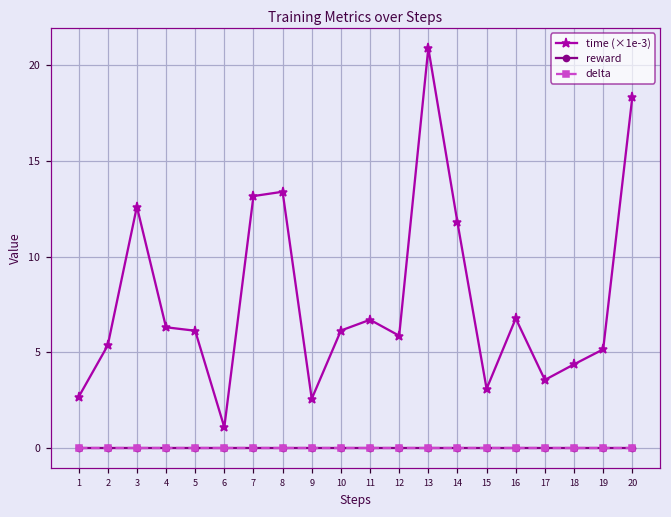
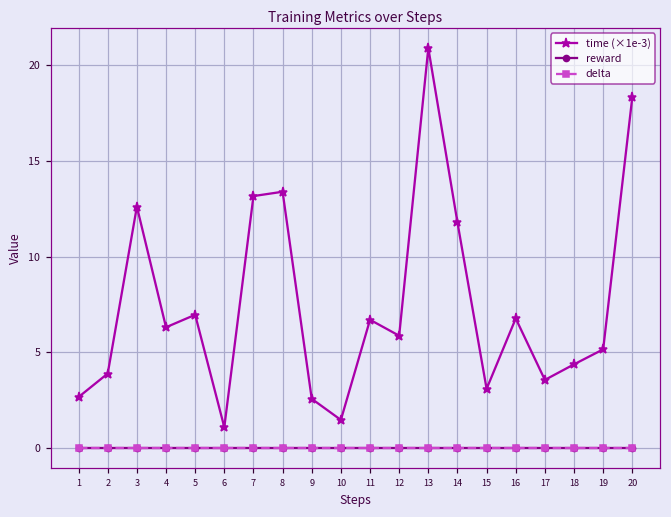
  {
    "time (×1e-3)": {
      "1": 2.7,
-     "2": 5.4,
+     "2": 3.9,
      "3": 12.6,
      "4": 6.3,
-     "5": 6.1,
+     "5": 7.0,
      "6": 1.1,
      "7": 13.2,
      "8": 13.4,
      "9": 2.6,
-     "10": 6.1,
+     "10": 1.5,
      "11": 6.7,
      "12": 5.9,
      "13": 20.9,
      "14": 11.8,
      "15": 3.1,
      "16": 6.8,
      "17": 3.6,
      "18": 4.4,
      "19": 5.2,
      "20": 18.3
    },
    "delta": {
      "1": 0.0,
      "2": 0.0,
      "3": 0.0,
      "4": 0.0,
      "5": 0.0,
      "6": 0.0,
      "7": 0.0,
      "8": 0.0,
      "9": 0.0,
      "10": 0.0,
      "11": 0.0,
      "12": 0.0,
      "13": 0.0,
      "14": 0.0,
      "15": 0.0,
      "16": 0.0,
      "17": 0.0,
      "18": 0.0,
      "19": 0.0,
      "20": 0.0
    }
  }
